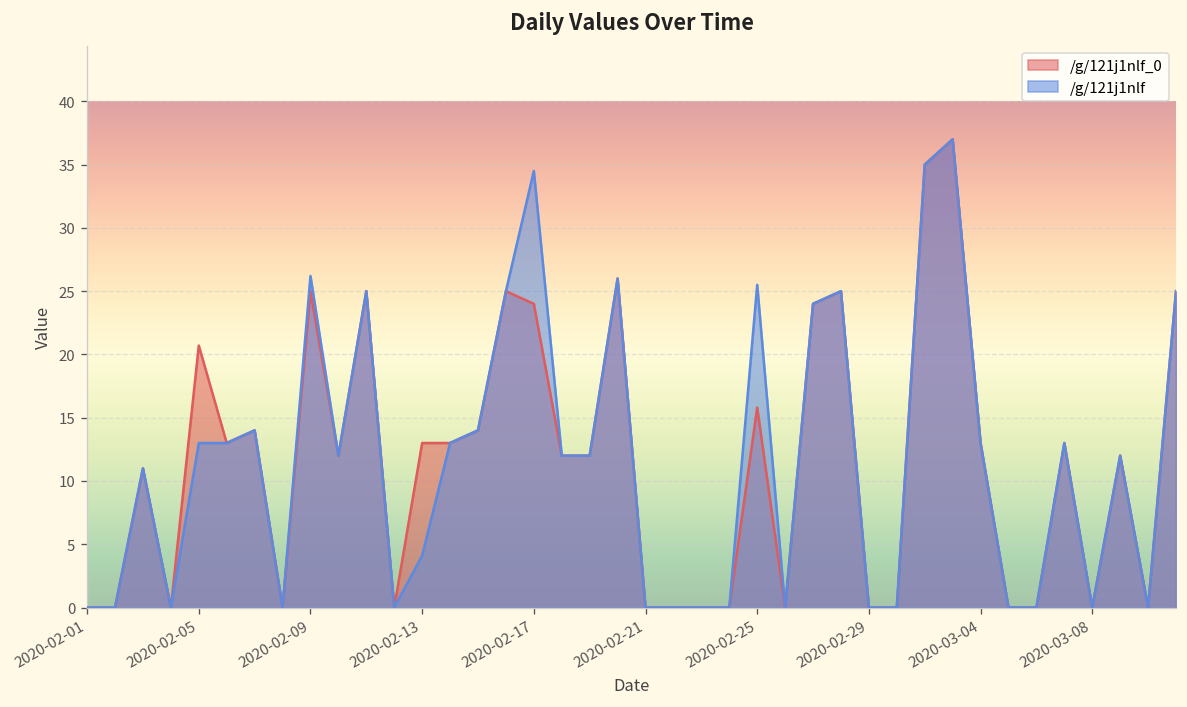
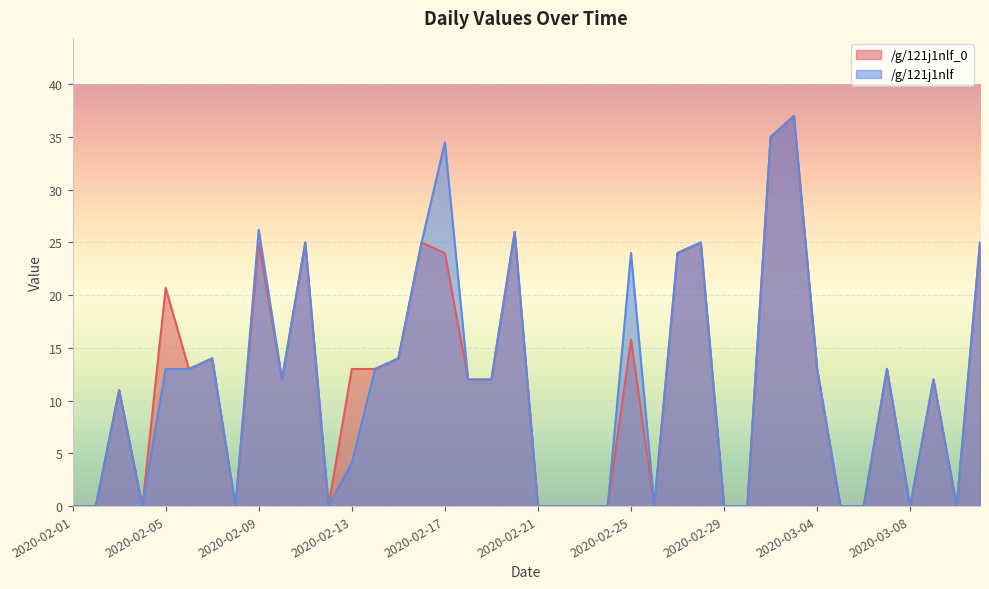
  {
    "/g/121j1nlf_0": {
      "2020-02-05": 20.7,
      "2020-02-09": 25.0,
      "2020-02-13": 13.0,
      "2020-02-17": 24.0,
      "2020-02-25": 15.8
    },
    "/g/121j1nlf": {
      "2020-02-05": 13.0,
      "2020-02-09": 26.2,
      "2020-02-13": 4.1,
      "2020-02-17": 34.5,
-     "2020-02-25": 25.5
+     "2020-02-25": 24.0
    }
  }
